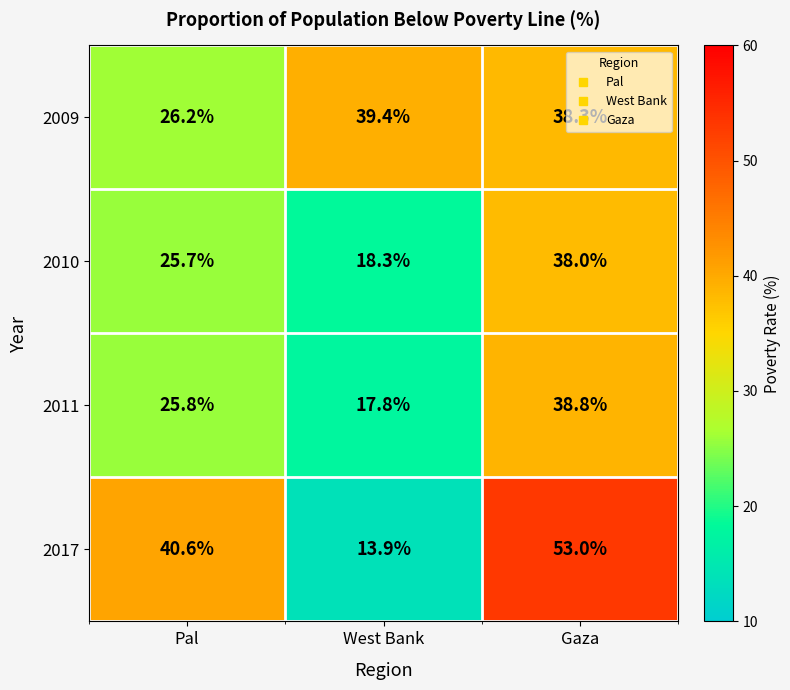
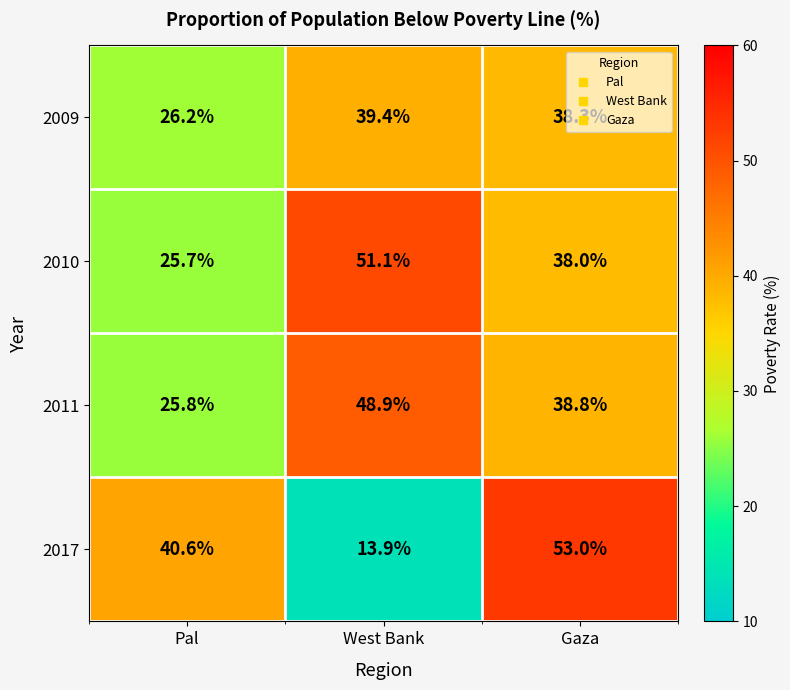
  {
    "2009": {
      "Pal": "26.2%",
      "West Bank": "39.4%"
    },
    "2010": {
      "Pal": "25.7%",
-     "West Bank": "18.3%",
+     "West Bank": "51.1%",
      "Gaza": "38.0%"
    },
    "2011": {
      "Pal": "25.8%",
-     "West Bank": "17.8%",
+     "West Bank": "48.9%",
      "Gaza": "38.8%"
    },
    "2017": {
      "Pal": "40.6%",
      "West Bank": "13.9%",
      "Gaza": "53.0%"
    }
  }
